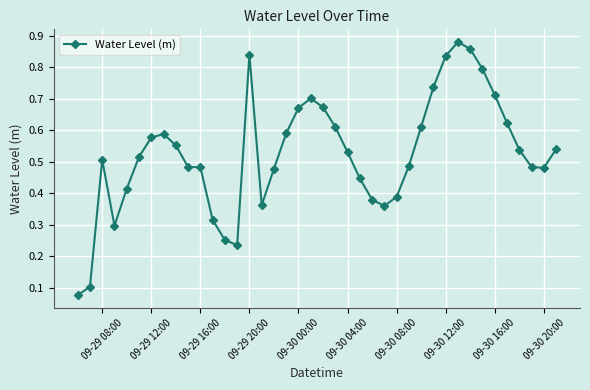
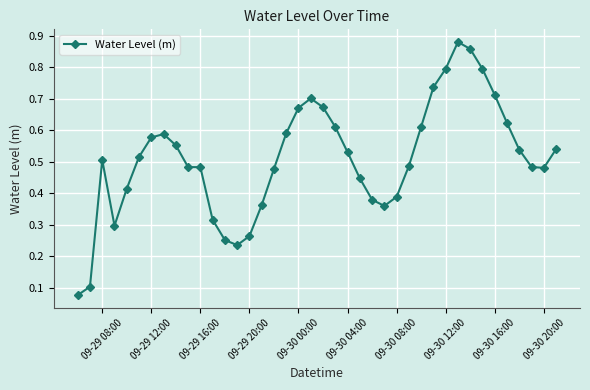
  {
    "09-29 08:00": 0.51,
    "09-29 12:00": 0.58,
    "09-29 16:00": 0.48,
-   "09-29 20:00": 0.84,
+   "09-29 20:00": 0.26,
    "09-30 00:00": 0.67,
    "09-30 04:00": 0.53,
    "09-30 08:00": 0.39,
-   "09-30 12:00": 0.84,
+   "09-30 12:00": 0.79,
    "09-30 16:00": 0.71,
    "09-30 20:00": 0.48
  }
